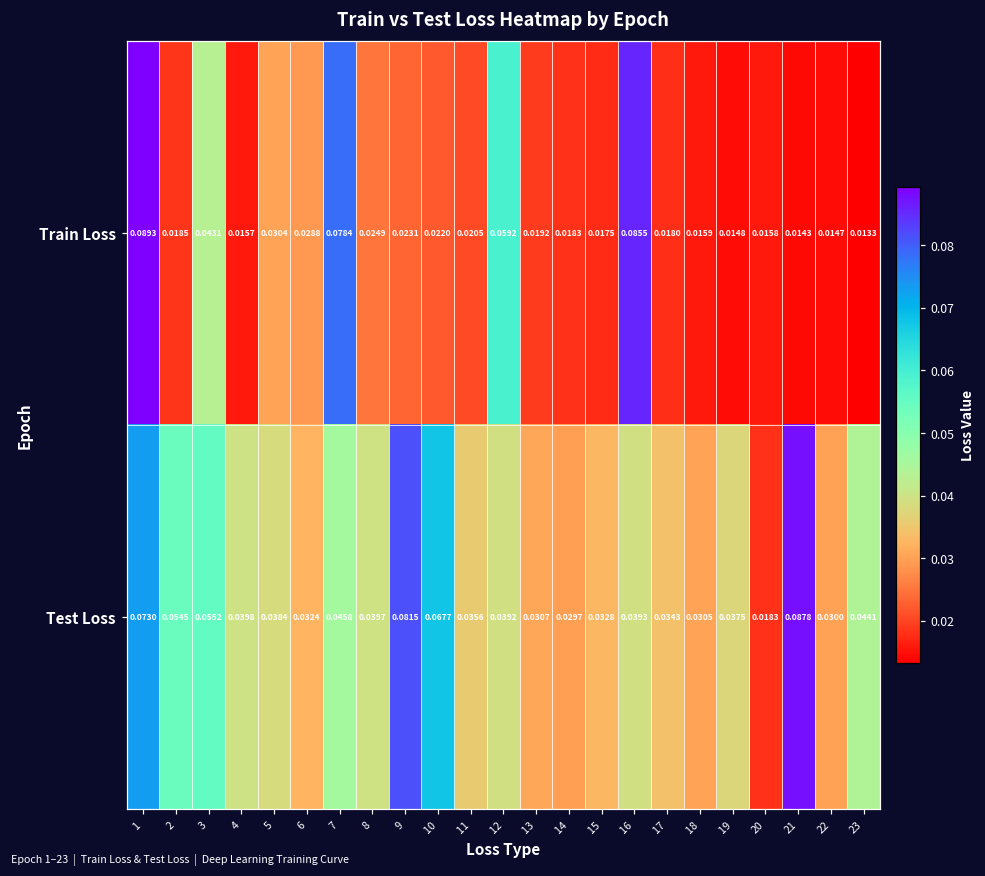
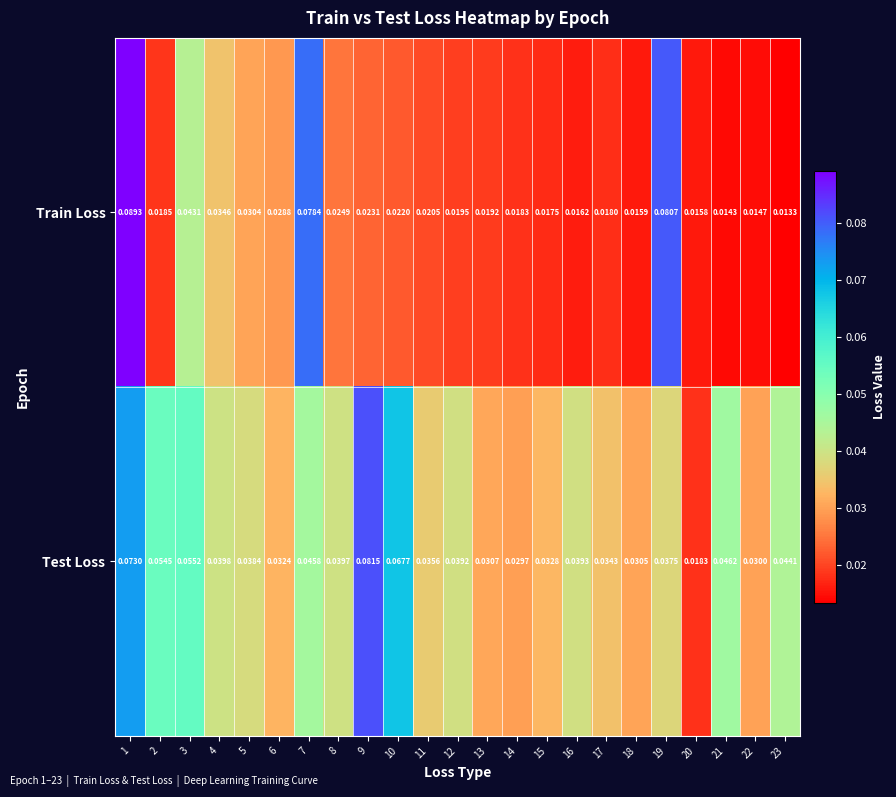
  {
    "Train Loss": {
      "1": 0.0893,
      "2": 0.0185,
      "3": 0.0431,
-     "4": 0.0157,
+     "4": 0.0346,
      "5": 0.0304,
      "6": 0.0288,
      "7": 0.0784,
      "8": 0.0249,
      "9": 0.0231,
      "10": 0.0220,
      "11": 0.0205,
-     "12": 0.0592,
+     "12": 0.0195,
      "13": 0.0192,
      "14": 0.0183,
      "15": 0.0175,
-     "16": 0.0855,
+     "16": 0.0162,
      "17": 0.0180,
      "18": 0.0159,
-     "19": 0.0148,
+     "19": 0.0807,
      "20": 0.0158,
      "21": 0.0143,
      "22": 0.0147,
      "23": 0.0133
    },
    "Test Loss": {
      "1": 0.0730,
      "2": 0.0545,
      "3": 0.0552,
      "4": 0.0398,
      "5": 0.0384,
      "6": 0.0324,
      "7": 0.0458,
      "8": 0.0397,
      "9": 0.0815,
      "10": 0.0677,
      "11": 0.0356,
      "12": 0.0392,
      "13": 0.0307,
      "14": 0.0297,
      "15": 0.0328,
      "16": 0.0393,
      "17": 0.0343,
      "18": 0.0305,
      "19": 0.0375,
      "20": 0.0183,
-     "21": 0.0878,
+     "21": 0.0462,
      "22": 0.0300,
      "23": 0.0441
    }
  }
